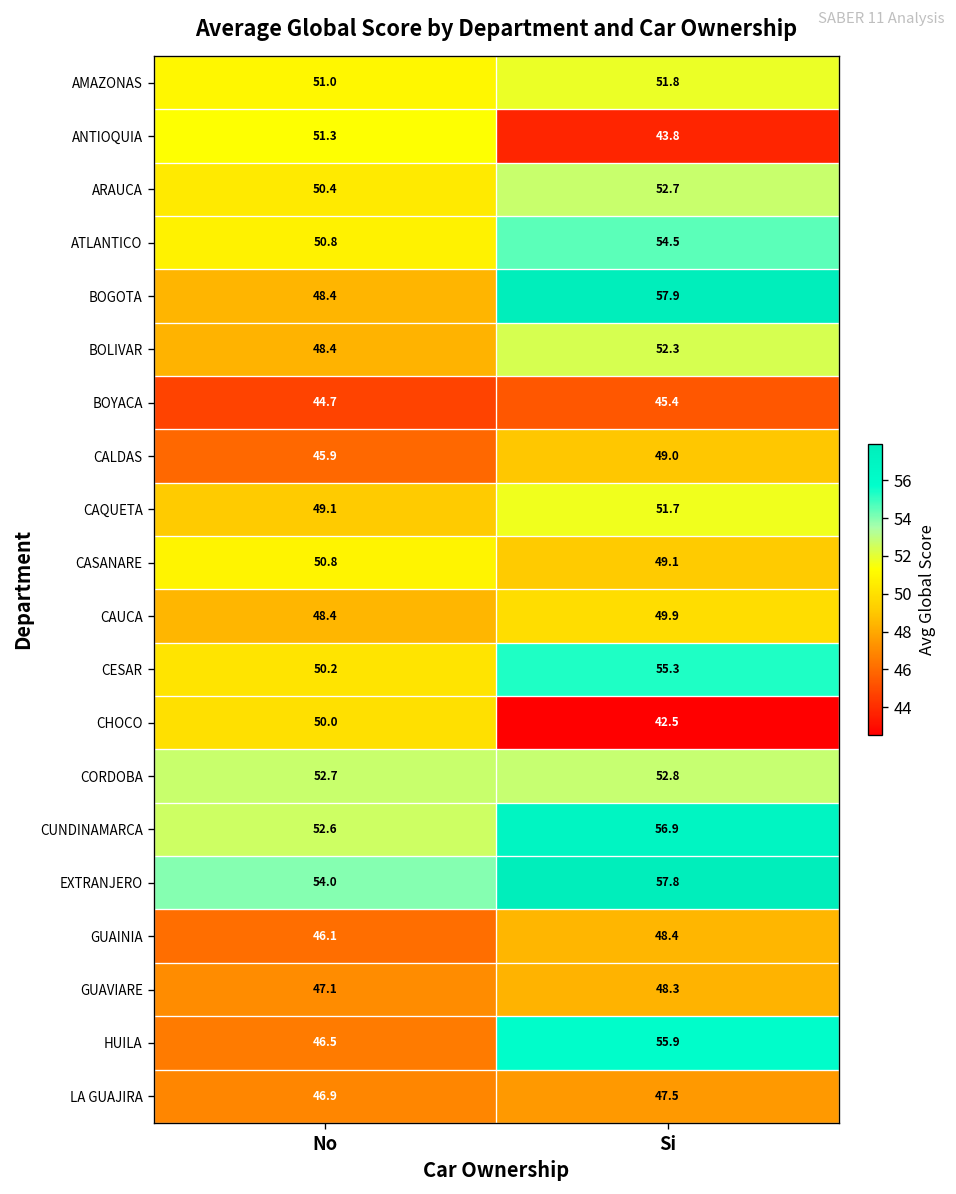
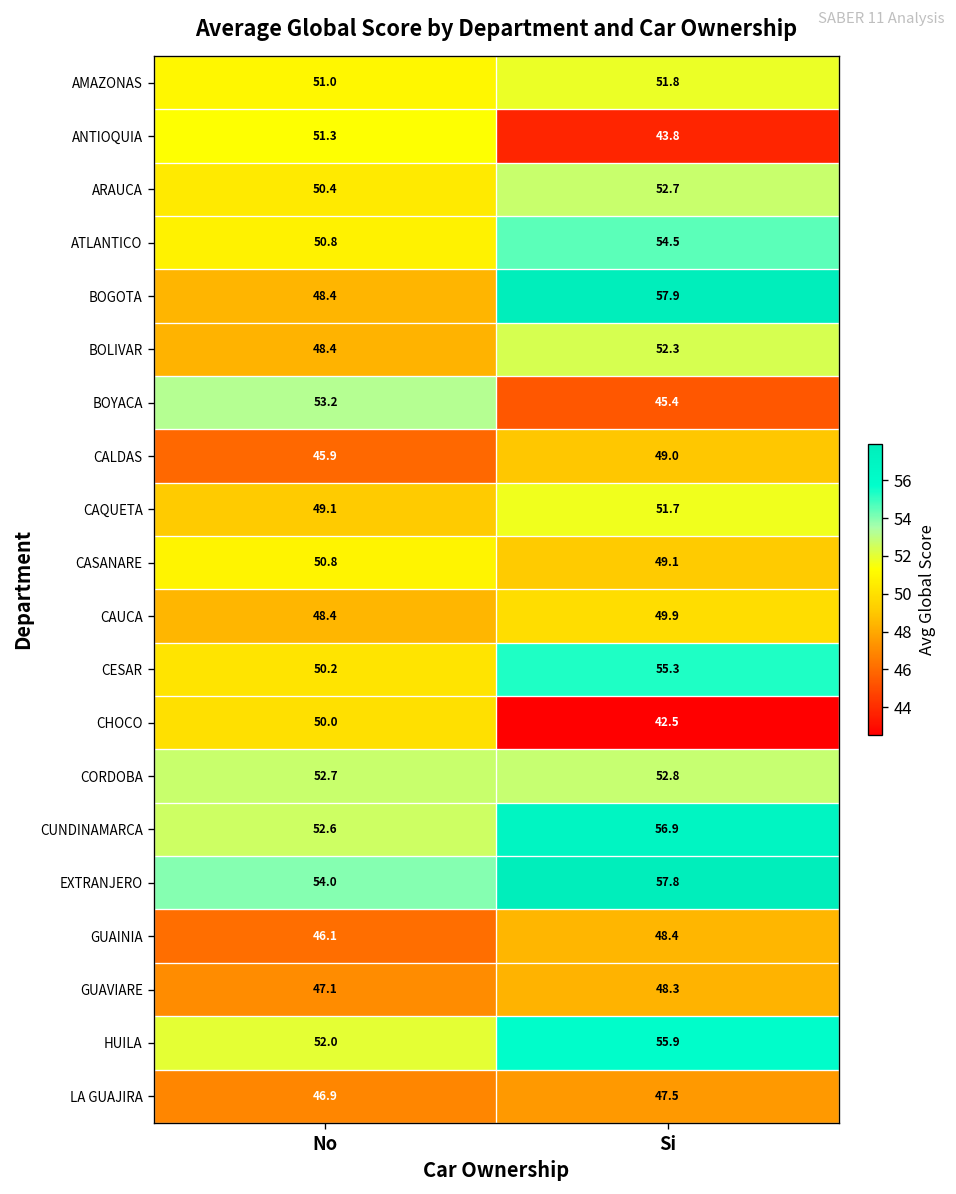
  {
    "AMAZONAS": {
      "No": 51.0,
      "Si": 51.8
    },
    "ANTIOQUIA": {
      "No": 51.3,
      "Si": 43.8
    },
    "ARAUCA": {
      "No": 50.4,
      "Si": 52.7
    },
    "ATLANTICO": {
      "No": 50.8,
      "Si": 54.5
    },
    "BOGOTA": {
      "No": 48.4,
      "Si": 57.9
    },
    "BOLIVAR": {
      "No": 48.4,
      "Si": 52.3
    },
    "BOYACA": {
-     "No": 44.7,
+     "No": 53.2,
      "Si": 45.4
    },
    "CALDAS": {
      "No": 45.9,
      "Si": 49.0
    },
    "CAQUETA": {
      "No": 49.1,
      "Si": 51.7
    },
    "CASANARE": {
      "No": 50.8,
      "Si": 49.1
    },
    "CAUCA": {
      "No": 48.4,
      "Si": 49.9
    },
    "CESAR": {
      "No": 50.2,
      "Si": 55.3
    },
    "CHOCO": {
      "No": 50.0,
      "Si": 42.5
    },
    "CORDOBA": {
      "No": 52.7,
      "Si": 52.8
    },
    "CUNDINAMARCA": {
      "No": 52.6,
      "Si": 56.9
    },
    "EXTRANJERO": {
      "No": 54.0,
      "Si": 57.8
    },
    "GUAINIA": {
      "No": 46.1,
      "Si": 48.4
    },
    "GUAVIARE": {
      "No": 47.1,
      "Si": 48.3
    },
    "HUILA": {
-     "No": 46.5,
+     "No": 52.0,
      "Si": 55.9
    },
    "LA GUAJIRA": {
      "No": 46.9,
      "Si": 47.5
    }
  }
